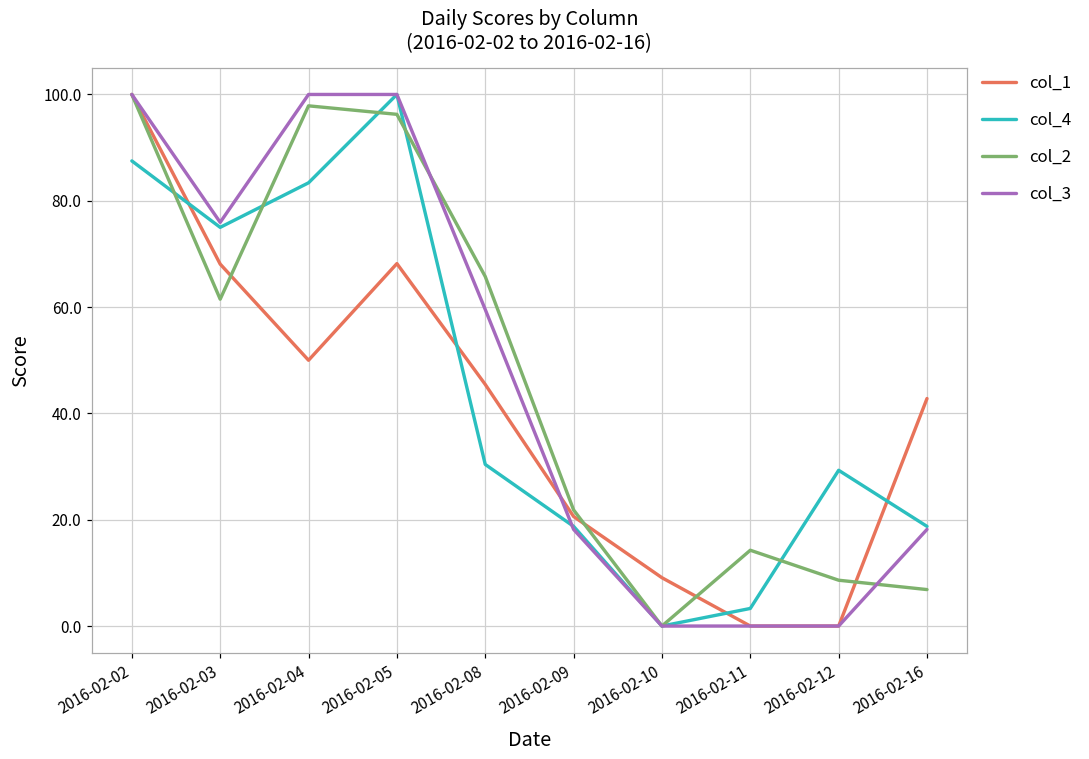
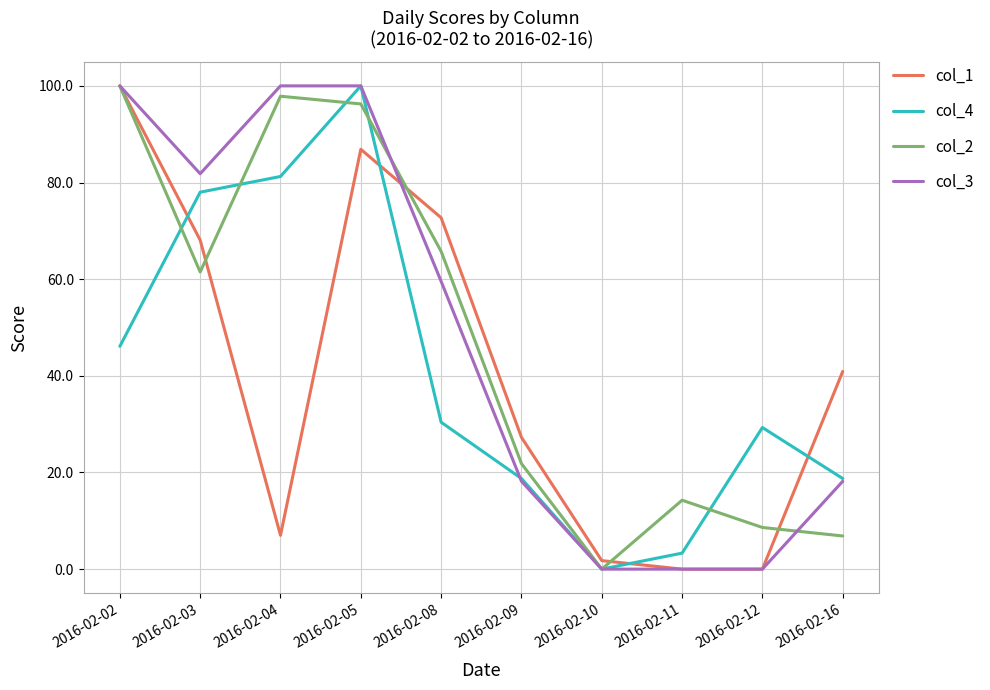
  {
    "col_1": {
      "2016-02-03": 68,
-     "2016-02-04": 50,
-     "2016-02-05": 68,
-     "2016-02-08": 45,
-     "2016-02-09": 21,
-     "2016-02-10": 9,
-     "2016-02-16": 43
+     "2016-02-04": 7,
+     "2016-02-05": 87,
+     "2016-02-08": 73,
+     "2016-02-09": 27,
+     "2016-02-10": 2,
+     "2016-02-16": 41
    },
    "col_4": {
-     "2016-02-02": 88,
-     "2016-02-03": 75,
-     "2016-02-04": 83,
+     "2016-02-02": 46,
+     "2016-02-03": 78,
+     "2016-02-04": 81,
      "2016-02-08": 30,
      "2016-02-09": 19,
      "2016-02-11": 3,
      "2016-02-12": 29,
      "2016-02-16": 19
    },
    "col_2": {
      "2016-02-03": 61,
      "2016-02-04": 98,
      "2016-02-05": 96,
      "2016-02-08": 66,
      "2016-02-09": 22,
      "2016-02-11": 14,
      "2016-02-12": 9,
      "2016-02-16": 7
    },
    "col_3": {
-     "2016-02-03": 76,
+     "2016-02-03": 82,
      "2016-02-04": 100,
      "2016-02-08": 60,
      "2016-02-09": 18,
      "2016-02-16": 18
    }
  }
